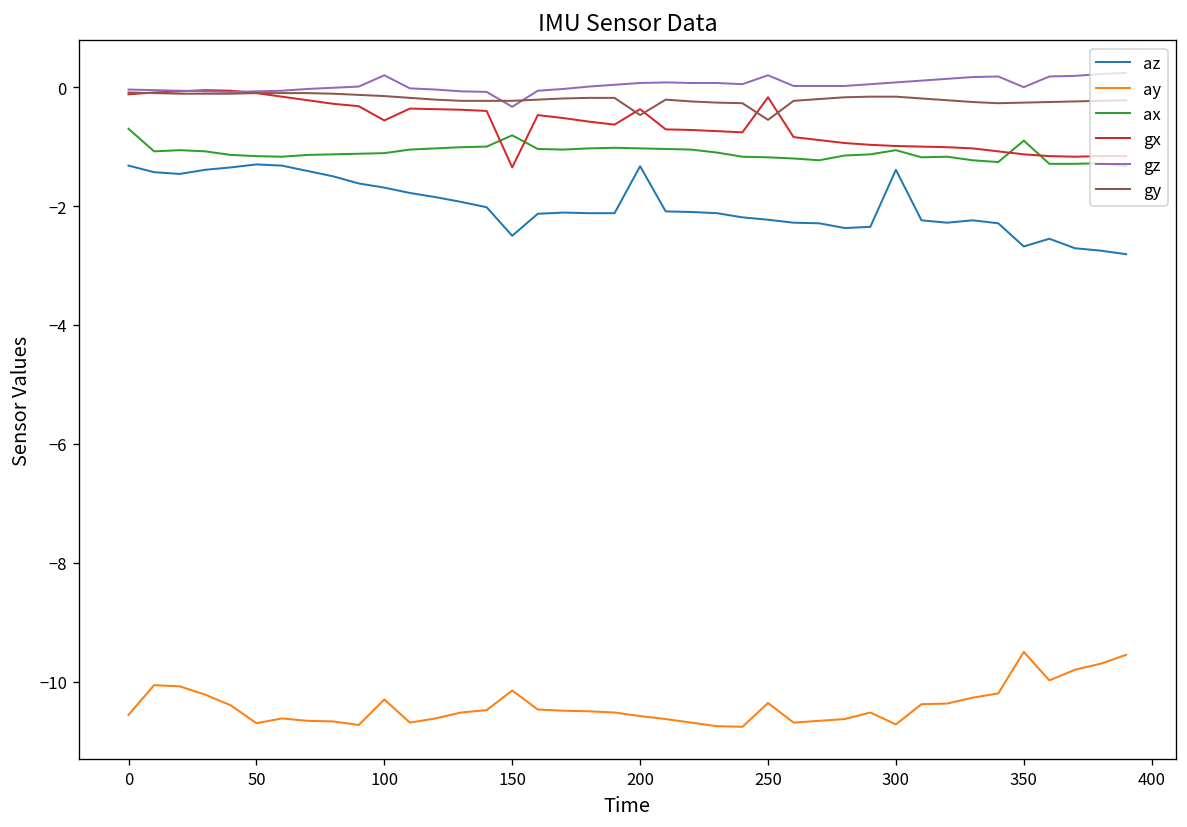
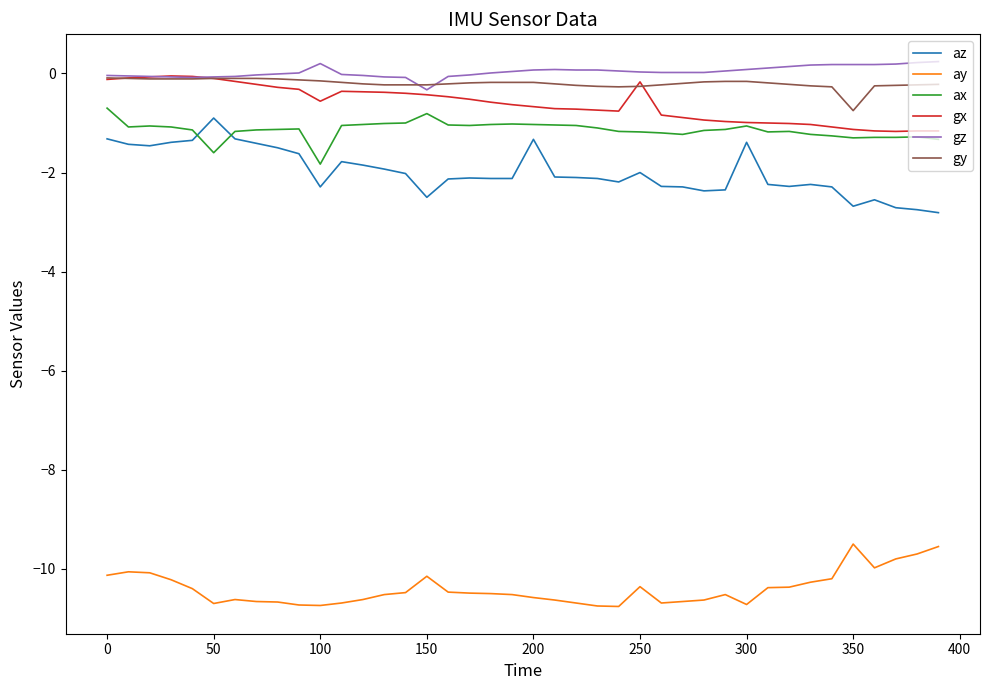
  {
    "az": {
      "0": -1.3,
-     "50": -1.3,
-     "100": -1.7,
+     "50": -0.9,
+     "100": -2.3,
      "150": -2.5,
      "200": -1.3,
-     "250": -2.2,
+     "250": -2.0,
      "300": -1.4,
      "350": -2.7
    },
    "ay": {
-     "0": -10.6,
+     "0": -10.1,
      "50": -10.7,
-     "100": -10.3,
+     "100": -10.7,
      "150": -10.2,
      "200": -10.6,
      "250": -10.4,
      "300": -10.7,
      "350": -9.5
    },
    "ax": {
      "0": -0.7,
-     "50": -1.2,
-     "100": -1.1,
+     "50": -1.6,
+     "100": -1.8,
      "150": -0.8,
      "200": -1.0,
      "250": -1.2,
      "300": -1.1,
-     "350": -0.9
+     "350": -1.3
    },
    "gx": {
      "100": -0.6,
-     "150": -1.4,
-     "200": -0.4,
+     "150": -0.4,
+     "200": -0.7,
      "250": -0.2,
      "300": -1.0,
      "350": -1.1
    },
    "gz": {
      "100": 0.2,
      "150": -0.3,
      "200": 0.1,
-     "250": 0.2,
+     "250": 0.0,
      "300": 0.1,
-     "350": 0.0
+     "350": 0.2
    },
    "gy": {
      "100": -0.2,
      "150": -0.2,
-     "200": -0.5,
-     "250": -0.6,
+     "200": -0.2,
+     "250": -0.3,
      "300": -0.2,
-     "350": -0.3
+     "350": -0.8
    }
  }
